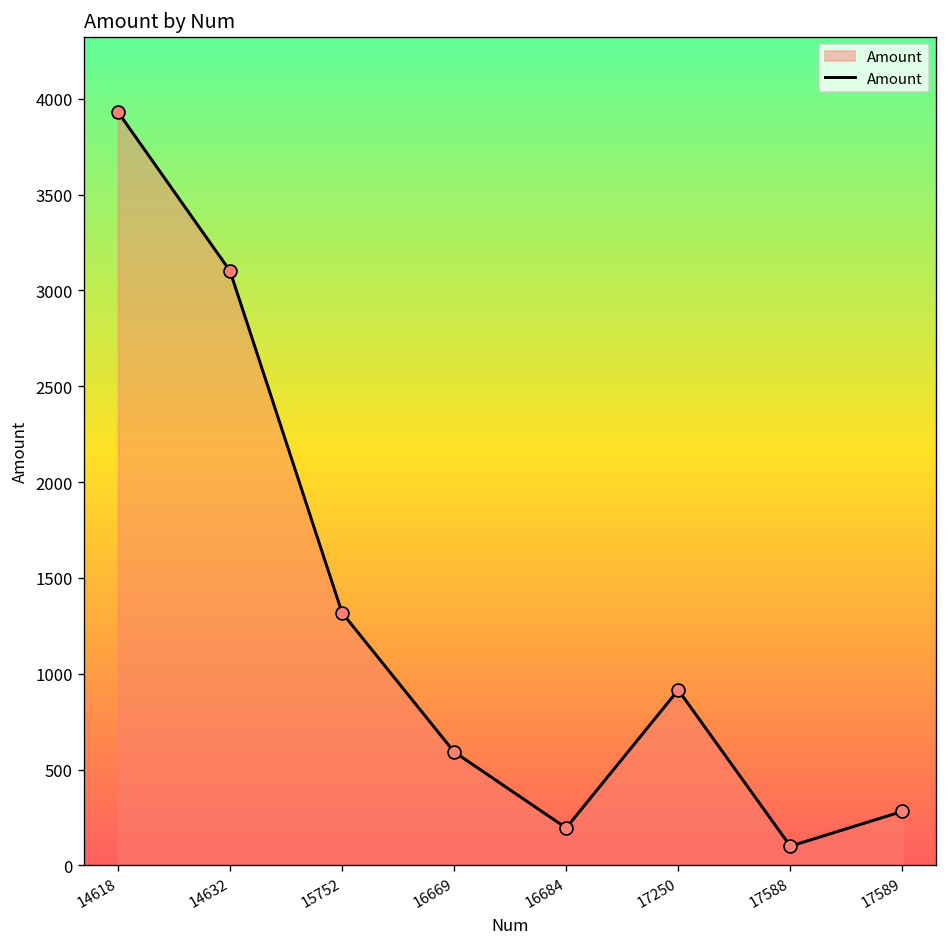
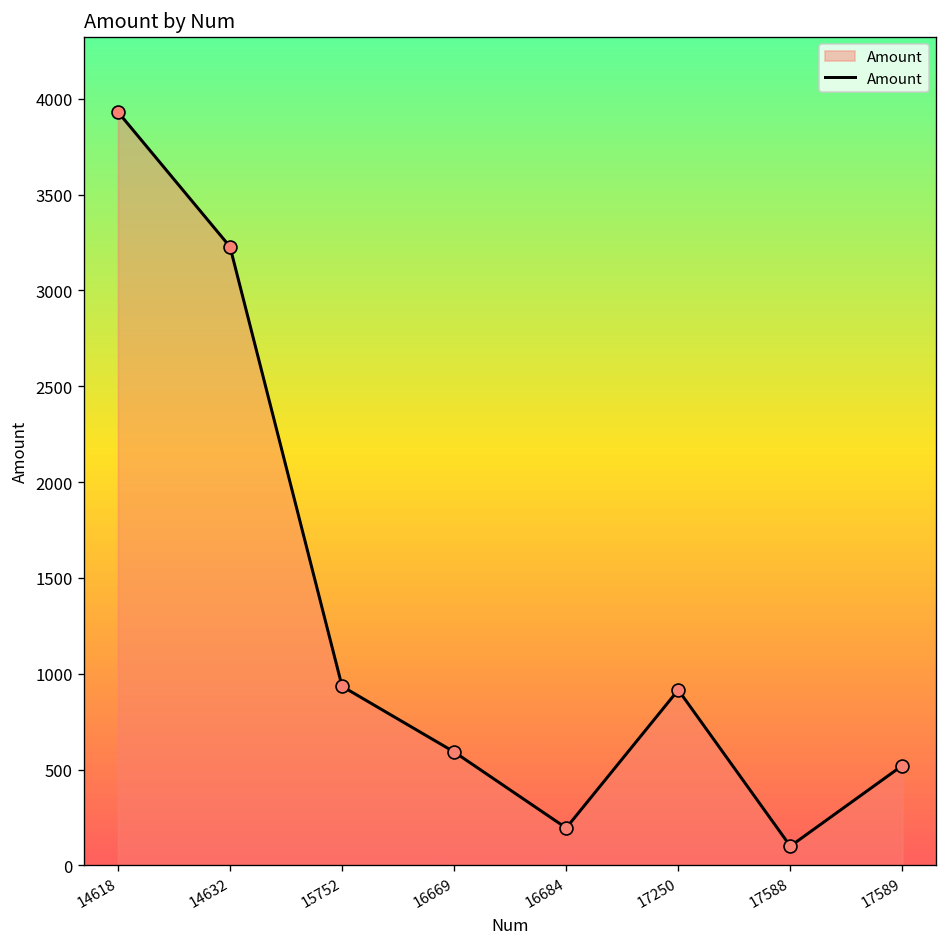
  {
    "14618": 3930,
-   "14632": 3100,
-   "15752": 1320,
+   "14632": 3230,
+   "15752": 930,
    "16669": 590,
    "16684": 200,
    "17250": 920,
    "17588": 100,
-   "17589": 280
+   "17589": 520
  }
